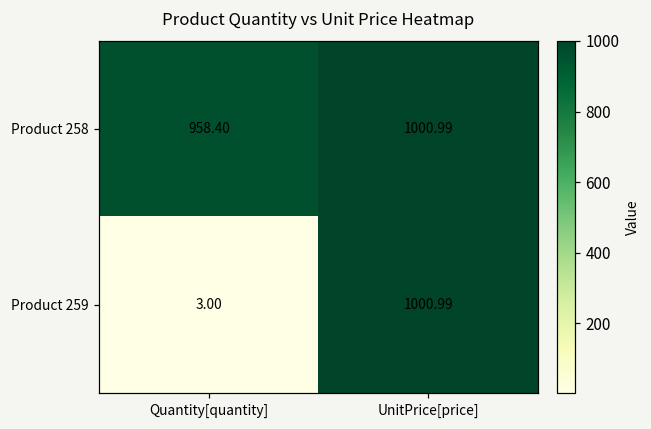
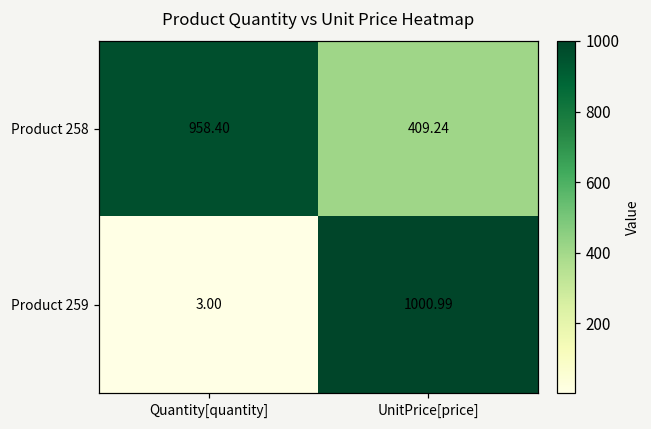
  {
    "Product 258": {
      "Quantity[quantity]": 958.40,
-     "UnitPrice[price]": 1000.99
+     "UnitPrice[price]": 409.24
    },
    "Product 259": {
      "Quantity[quantity]": 3.00,
      "UnitPrice[price]": 1000.99
    }
  }
